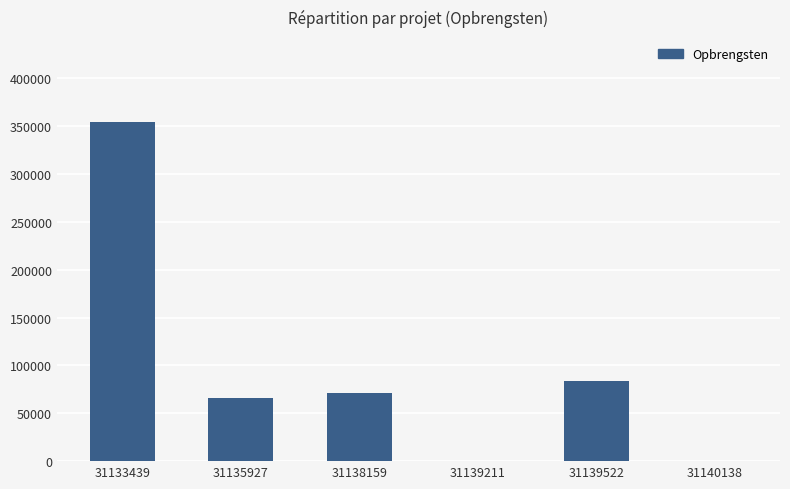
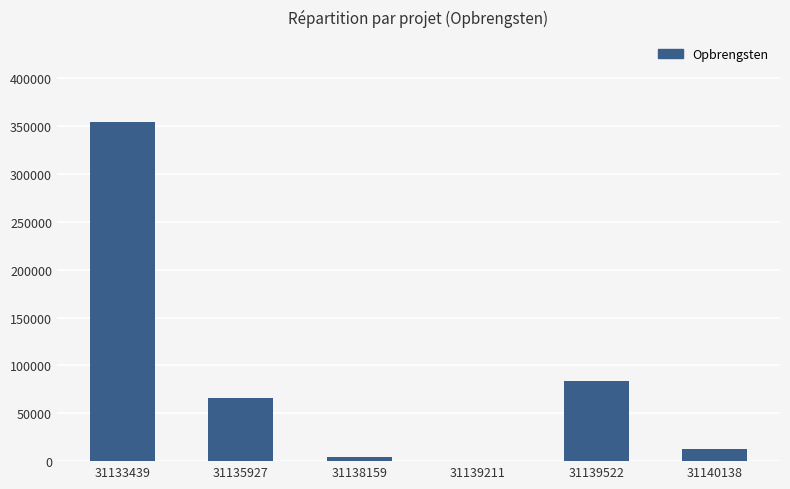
  {
    "31133439": 350000,
    "31135927": 70000,
-   "31138159": 70000,
+   "31138159": 0,
    "31139211": 0,
    "31139522": 80000,
-   "31140138": 0
+   "31140138": 10000
  }
